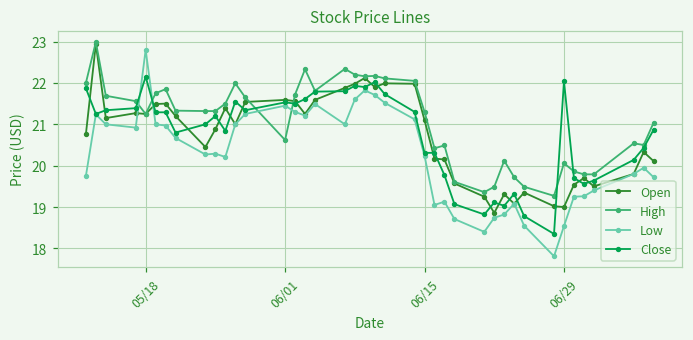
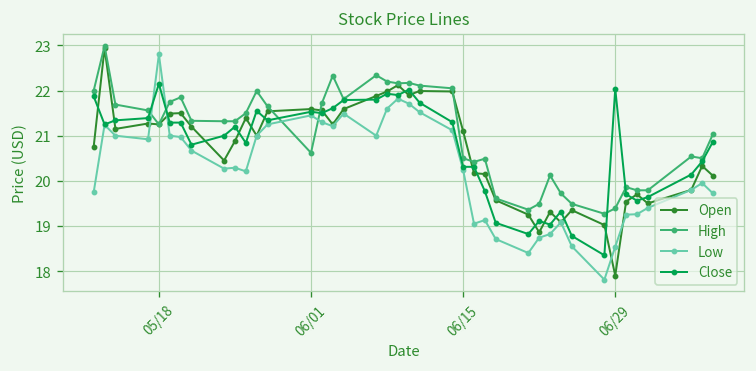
  {
    "Open": {
      "06/15": 21.1,
-     "06/29": 19.0
+     "06/29": 17.9
    },
    "High": {
      "06/01": 20.6,
-     "06/15": 21.3,
-     "06/29": 20.1
+     "06/15": 20.5,
+     "06/29": 19.4
    },
    "Low": {
      "05/18": 22.8,
      "06/01": 21.5,
      "06/15": 20.2,
      "06/29": 18.5
    },
    "Close": {
      "05/18": 22.2,
      "06/15": 20.3,
      "06/29": 22.0
    }
  }
